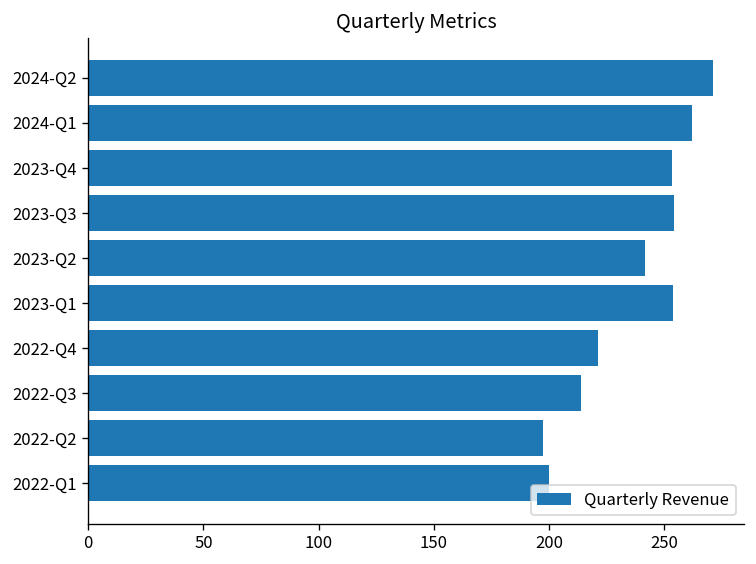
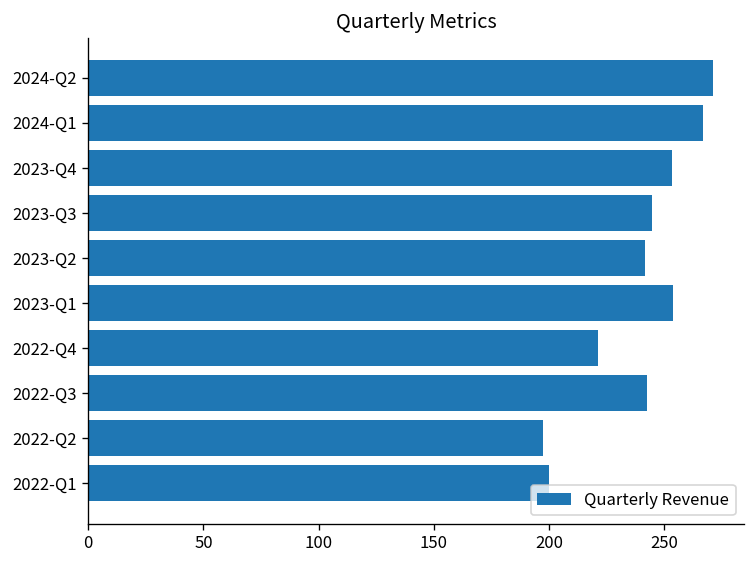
  {
    "2024-Q2": 271,
-   "2024-Q1": 262,
+   "2024-Q1": 267,
    "2023-Q4": 253,
-   "2023-Q3": 254,
+   "2023-Q3": 245,
    "2023-Q2": 242,
    "2023-Q1": 254,
    "2022-Q4": 221,
-   "2022-Q3": 214,
+   "2022-Q3": 243,
    "2022-Q2": 197,
    "2022-Q1": 200
  }
